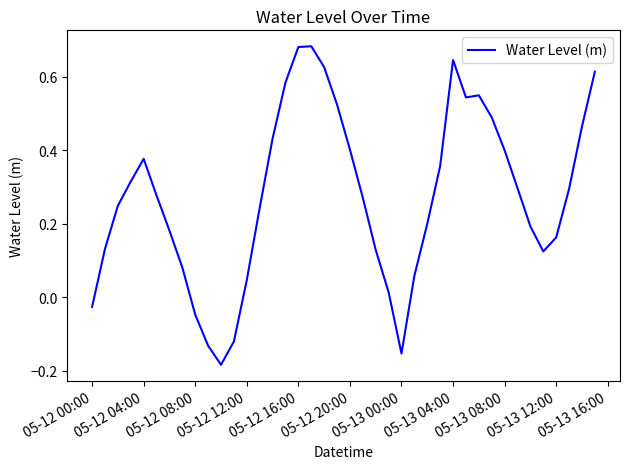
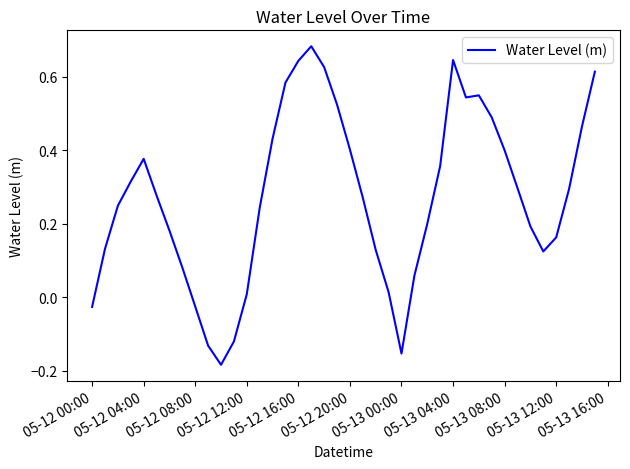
  {
    "05-12 00:00": -0.03,
    "05-12 04:00": 0.38,
-   "05-12 08:00": -0.05,
-   "05-12 12:00": 0.05,
-   "05-12 16:00": 0.68,
+   "05-12 08:00": -0.03,
+   "05-12 12:00": 0.01,
+   "05-12 16:00": 0.64,
    "05-12 20:00": 0.40,
    "05-13 00:00": -0.15,
    "05-13 04:00": 0.65,
    "05-13 08:00": 0.40,
    "05-13 12:00": 0.16
  }
